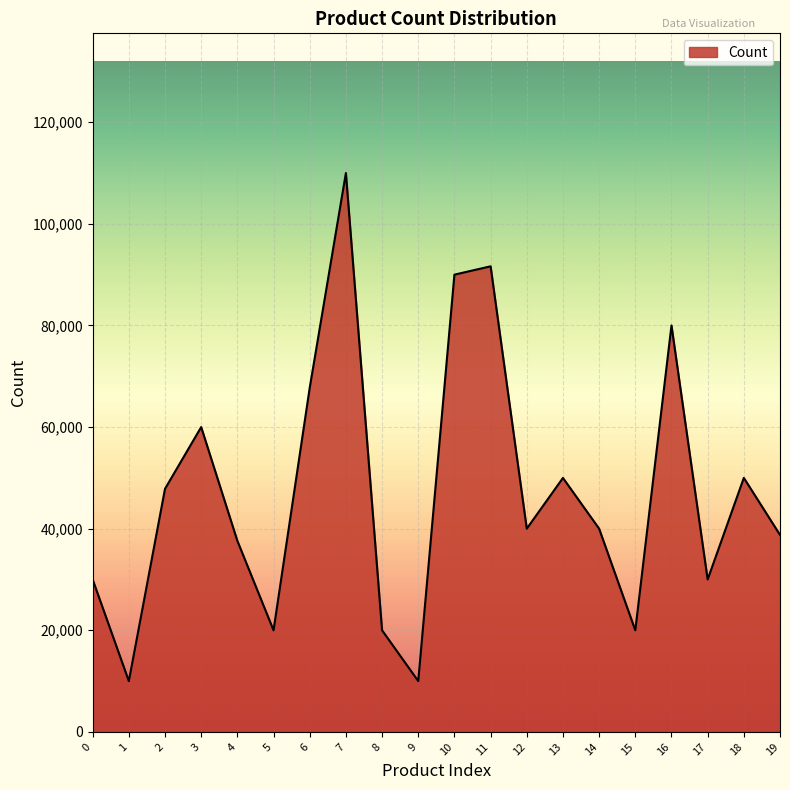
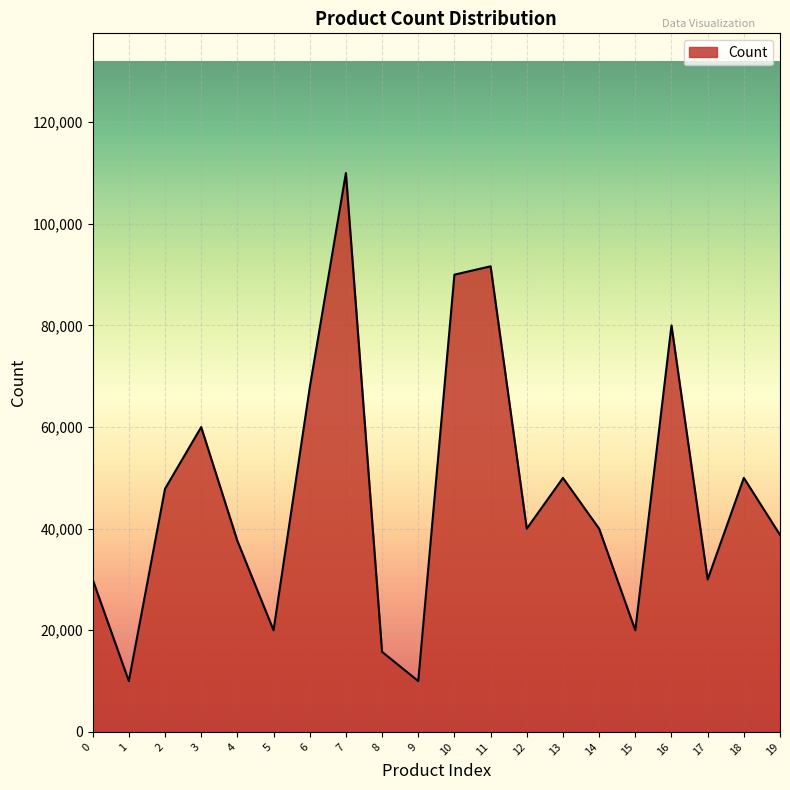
  {
    "0": "30,000",
    "1": "10,000",
    "2": "48,000",
    "3": "60,000",
    "4": "38,000",
    "5": "20,000",
    "6": "68,000",
    "7": "110,000",
-   "8": "20,000",
+   "8": "16,000",
    "9": "10,000",
    "10": "90,000",
    "11": "92,000",
    "12": "40,000",
    "13": "50,000",
    "14": "40,000",
    "15": "20,000",
    "16": "80,000",
    "17": "30,000",
    "18": "50,000",
    "19": "39,000"
  }
